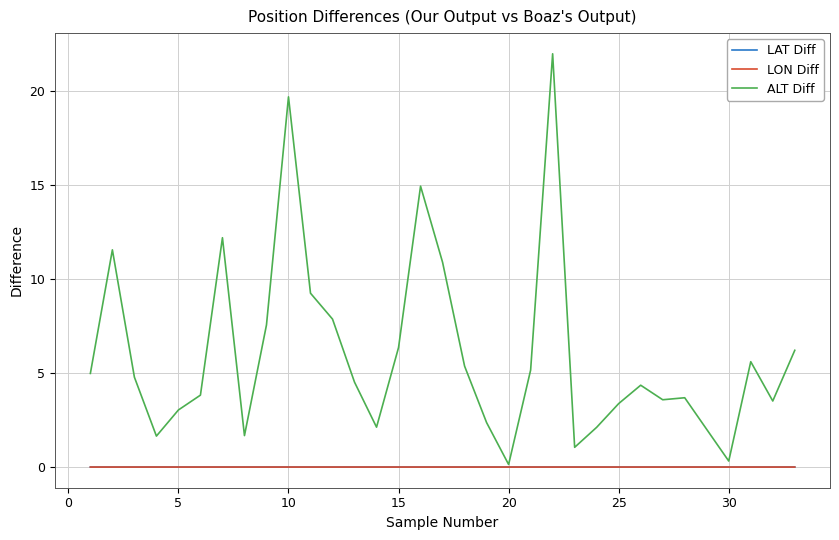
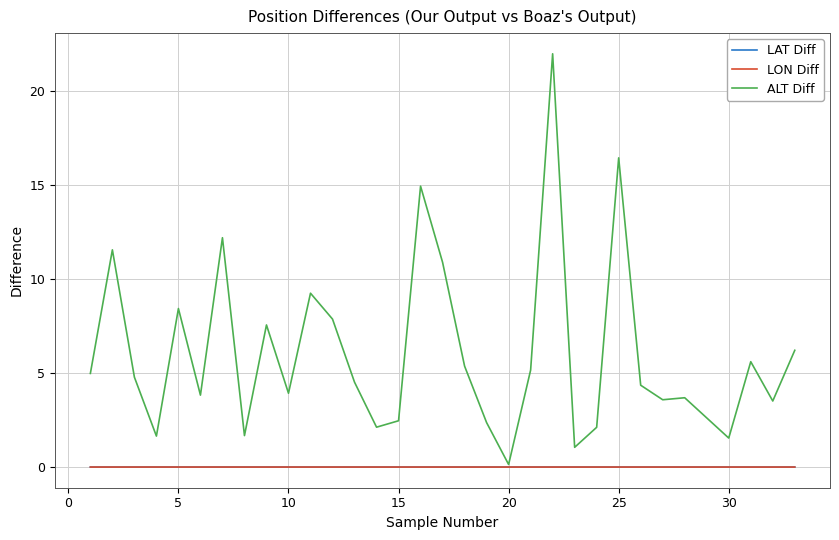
  {
    "LON Diff": {
      "5": 0.0,
      "10": 0.0,
      "15": 0.0,
      "20": 0.0,
      "25": 0.0,
      "30": 0.0
    },
    "ALT Diff": {
-     "5": 3.0,
-     "10": 19.7,
-     "15": 6.4,
+     "5": 8.4,
+     "10": 3.9,
+     "15": 2.5,
      "20": 0.1,
-     "25": 3.4,
-     "30": 0.3
+     "25": 16.4,
+     "30": 1.5
    }
  }
